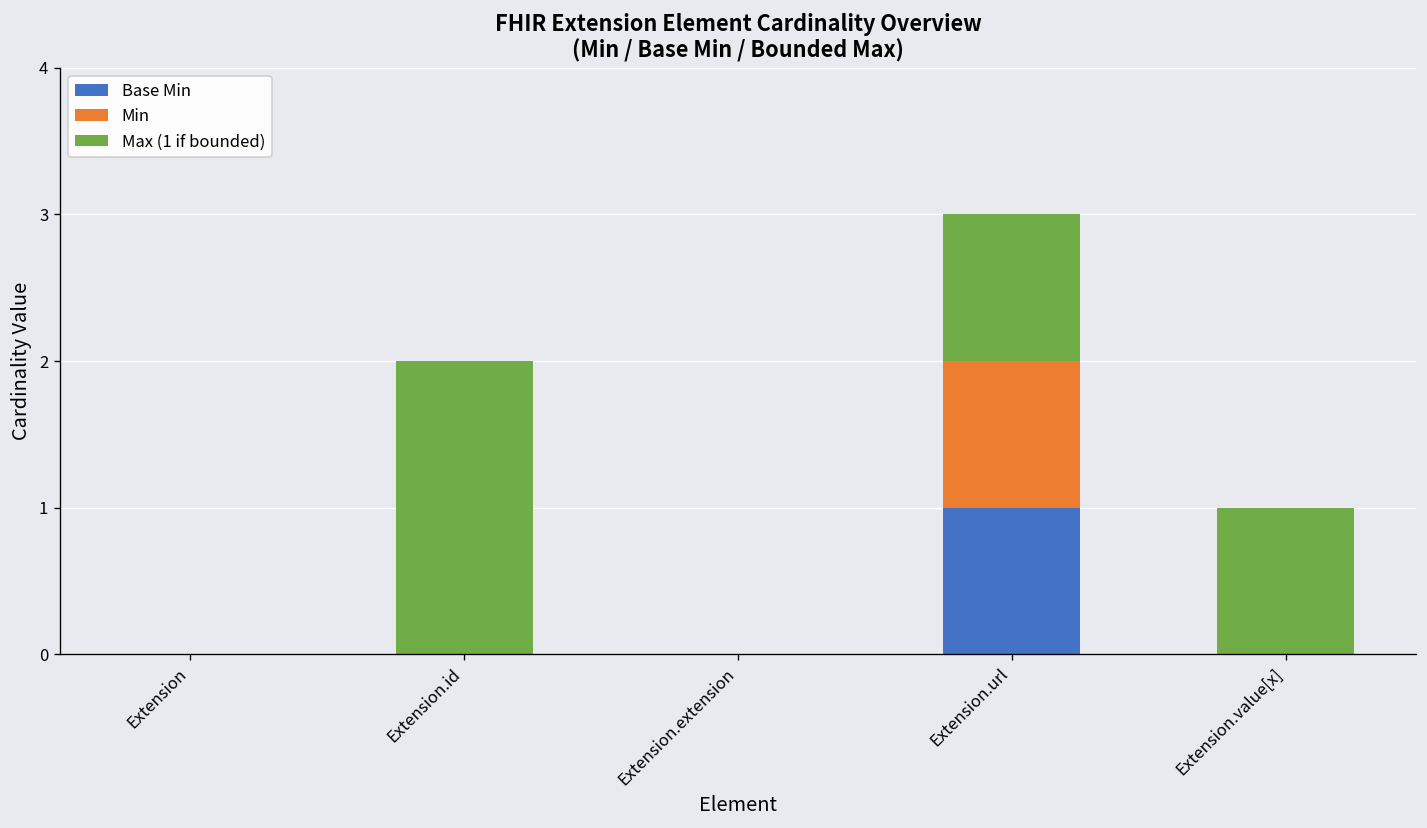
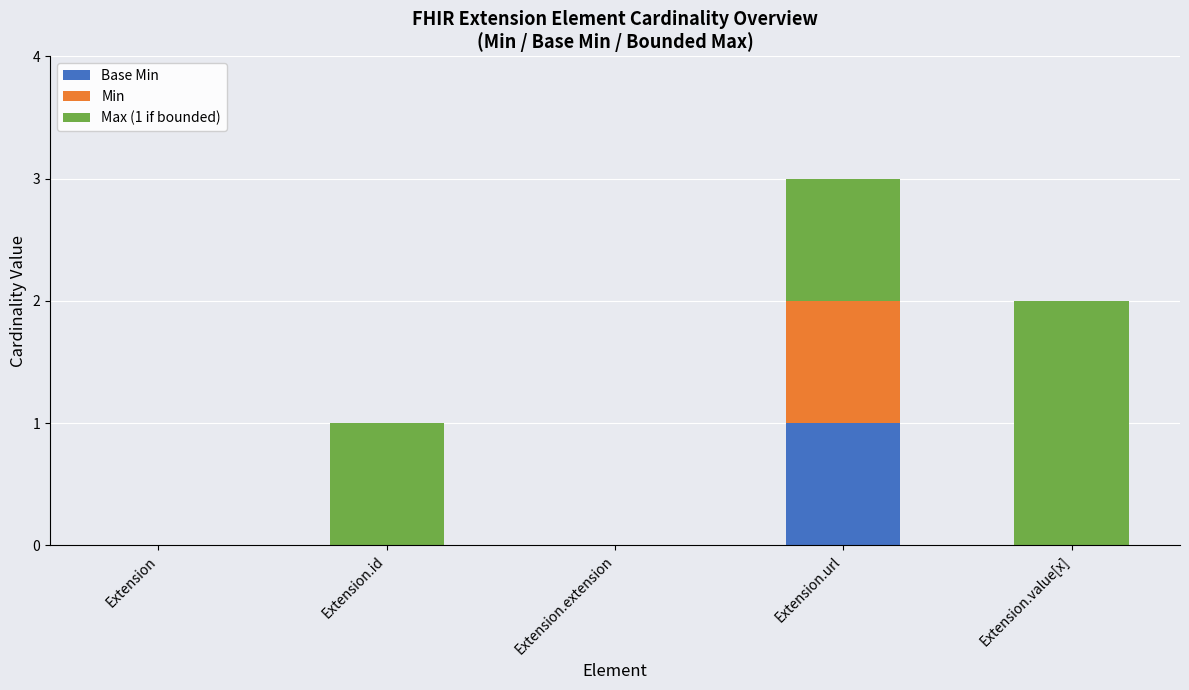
  {
    "Base Min": {
      "Extension": 0,
      "Extension.id": 0,
      "Extension.extension": 0,
      "Extension.url": 1,
      "Extension.value[x]": 0
    },
    "Max (1 if bounded)": {
      "Extension": 0,
-     "Extension.id": 2,
+     "Extension.id": 1,
      "Extension.extension": 0,
      "Extension.url": 1,
-     "Extension.value[x]": 1
+     "Extension.value[x]": 2
    }
  }
